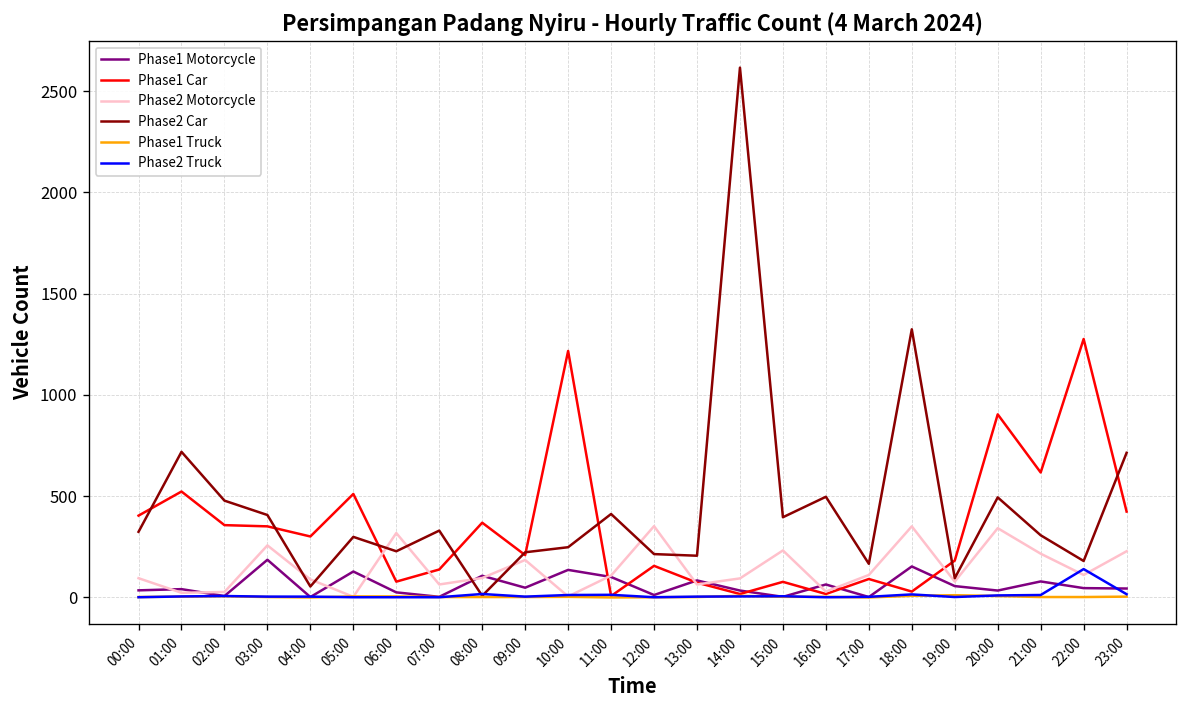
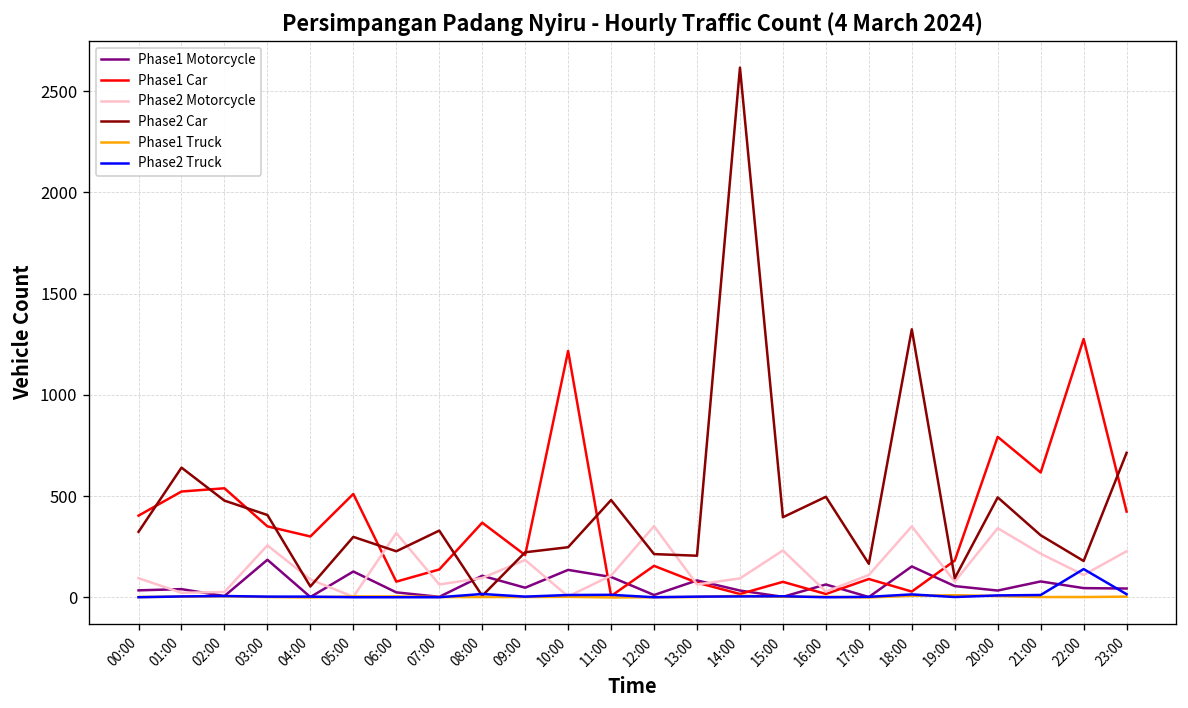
  {
    "Phase1 Motorcycle": {
      "00:00": 40,
      "01:00": 40,
      "03:00": 190,
      "05:00": 130,
      "06:00": 30,
      "09:00": 50,
      "10:00": 140,
      "14:00": 30,
      "16:00": 60,
      "18:00": 150,
      "19:00": 60,
      "20:00": 30,
      "21:00": 80,
      "22:00": 50,
      "23:00": 40
    },
    "Phase1 Car": {
      "00:00": 400,
      "01:00": 520,
-     "02:00": 360,
+     "02:00": 540,
      "03:00": 350,
      "04:00": 300,
      "05:00": 510,
      "06:00": 80,
      "07:00": 140,
      "08:00": 370,
      "10:00": 1220,
      "12:00": 160,
      "15:00": 80,
      "17:00": 90,
      "19:00": 180,
-     "20:00": 900,
+     "20:00": 790,
      "21:00": 620,
      "22:00": 1280,
      "23:00": 420
    },
    "Phase2 Motorcycle": {
      "00:00": 100,
      "01:00": 20,
      "02:00": 30,
      "03:00": 260,
      "04:00": 90,
      "06:00": 320,
      "07:00": 60,
      "09:00": 190,
      "12:00": 350,
      "14:00": 90,
      "15:00": 230,
      "17:00": 110,
      "18:00": 350,
      "19:00": 80,
      "20:00": 340,
      "21:00": 220,
      "22:00": 110,
      "23:00": 230
    },
    "Phase2 Car": {
      "00:00": 320,
-     "01:00": 720,
+     "01:00": 640,
      "02:00": 480,
      "03:00": 410,
      "04:00": 50,
      "05:00": 300,
      "06:00": 230,
      "07:00": 330,
      "10:00": 250,
-     "11:00": 410,
+     "11:00": 480,
      "12:00": 210,
      "13:00": 210,
      "14:00": 2620,
      "15:00": 400,
      "16:00": 500,
      "17:00": 170,
      "18:00": 1320,
      "19:00": 100,
      "20:00": 490,
      "21:00": 310,
      "22:00": 180,
      "23:00": 710
    },
    "Phase1 Truck": {
      "22:00": 0
    },
    "Phase2 Truck": {
      "22:00": 140
    }
  }
